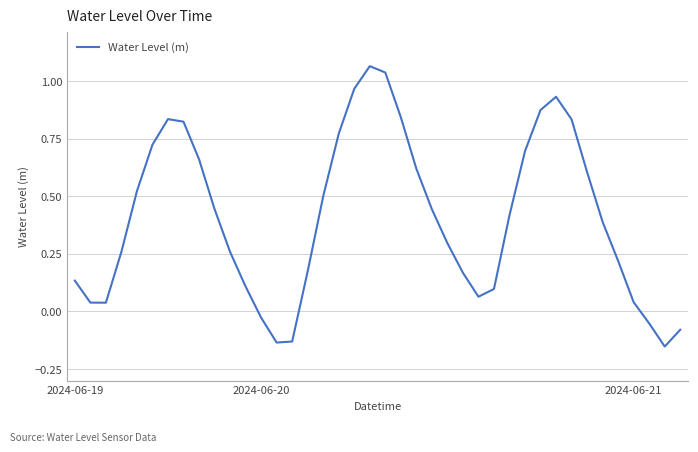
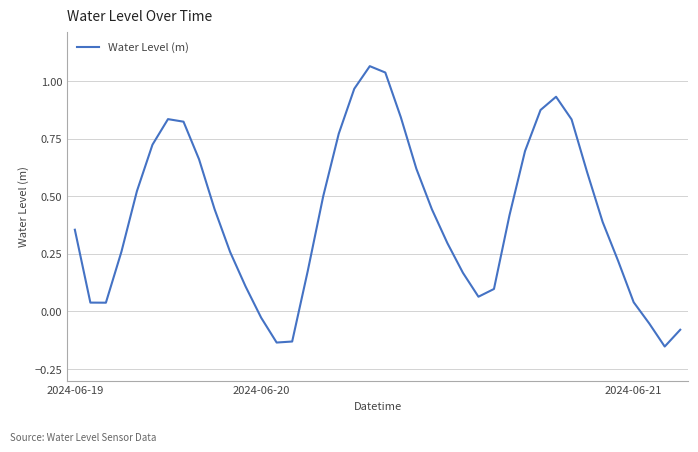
  {
-   "2024-06-19": 0.13,
+   "2024-06-19": 0.35,
    "2024-06-20": -0.03,
    "2024-06-21": 0.04
  }
